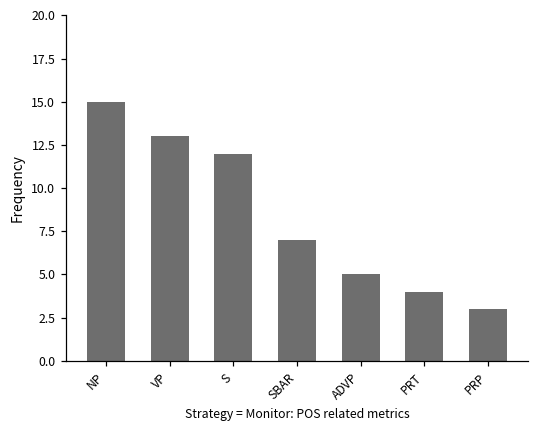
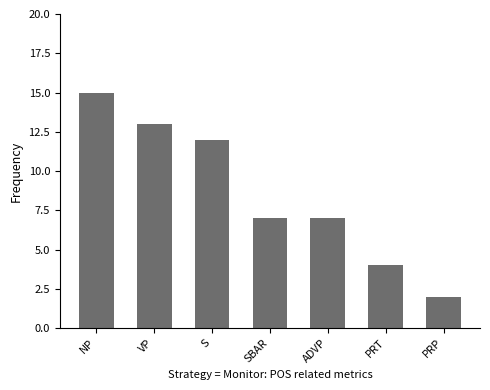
  {
    "NP": 15,
    "VP": 13,
    "S": 12,
    "SBAR": 7,
-   "ADVP": 5,
+   "ADVP": 7,
    "PRT": 4,
-   "PRP": 3
+   "PRP": 2
  }
